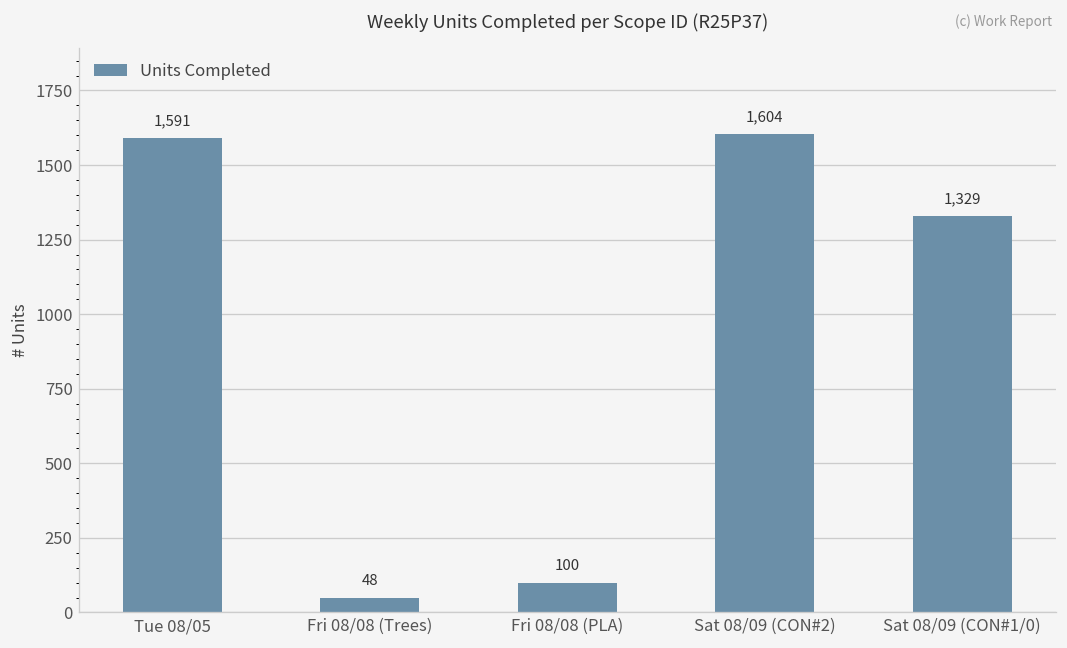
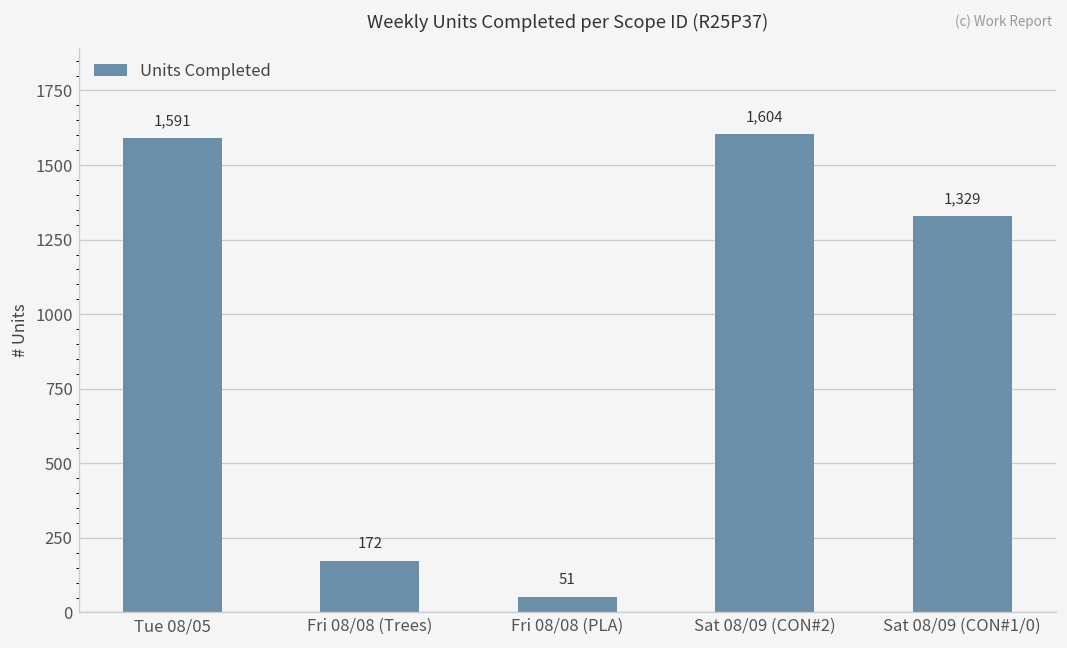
  {
    "Tue 08/05": "1,591",
-   "Fri 08/08 (Trees)": "48",
-   "Fri 08/08 (PLA)": "100",
+   "Fri 08/08 (Trees)": "172",
+   "Fri 08/08 (PLA)": "51",
    "Sat 08/09 (CON#2)": "1,604",
    "Sat 08/09 (CON#1/0)": "1,329"
  }
